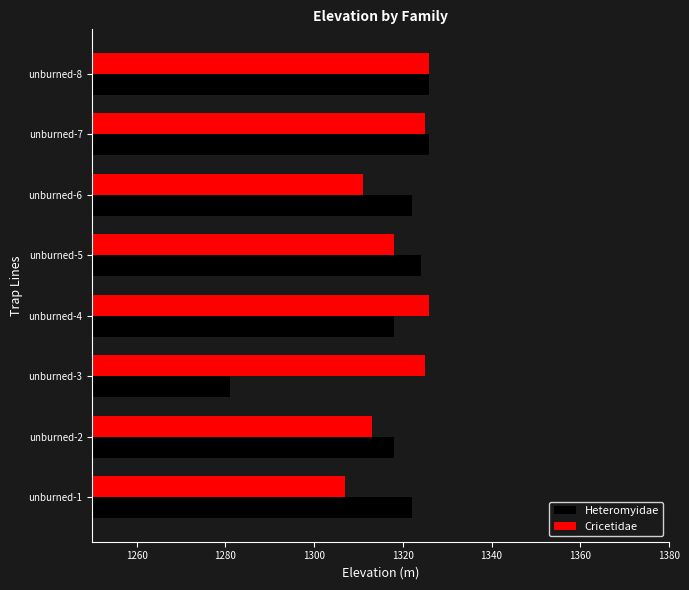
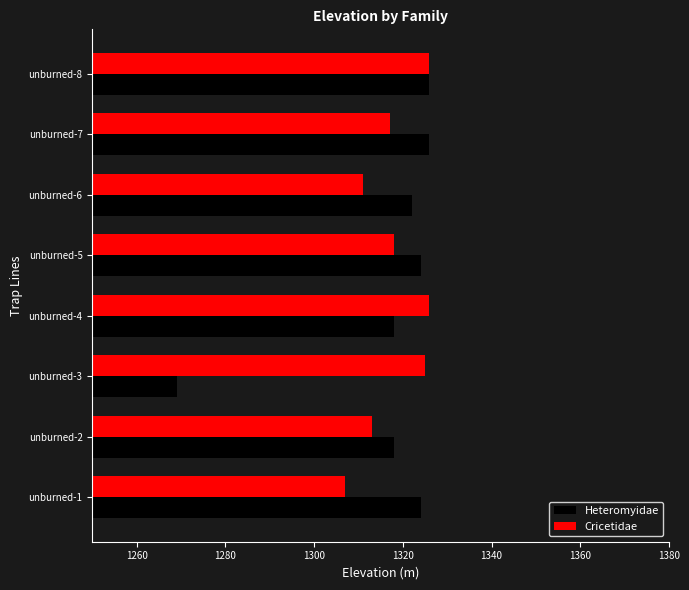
  {
    "Heteromyidae": {
      "unburned-8": 1326,
      "unburned-7": 1326,
      "unburned-6": 1322,
      "unburned-5": 1324,
      "unburned-4": 1318,
-     "unburned-3": 1281,
+     "unburned-3": 1269,
      "unburned-2": 1318,
-     "unburned-1": 1322
+     "unburned-1": 1324
    },
    "Cricetidae": {
      "unburned-8": 1326,
-     "unburned-7": 1325,
+     "unburned-7": 1317,
      "unburned-6": 1311,
      "unburned-5": 1318,
      "unburned-4": 1326,
      "unburned-3": 1325,
      "unburned-2": 1313,
      "unburned-1": 1307
    }
  }
